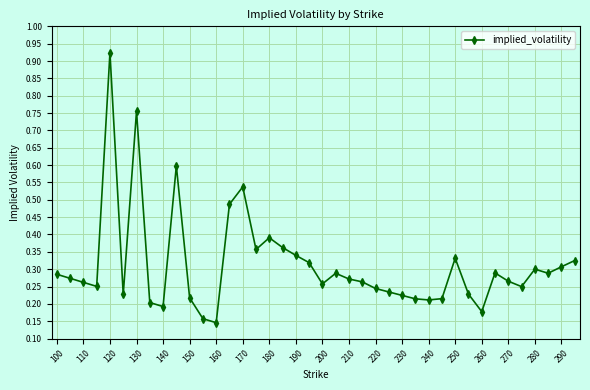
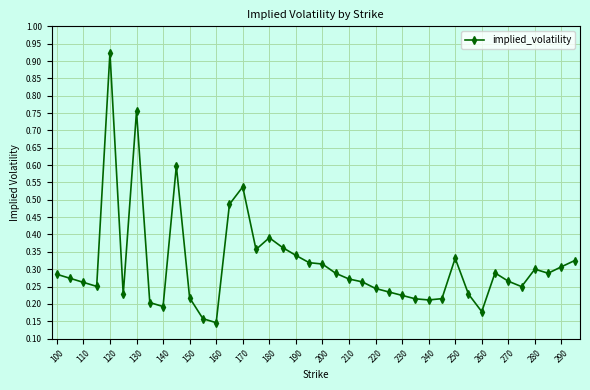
  {
    "100": 0.29,
    "110": 0.26,
    "120": 0.92,
    "130": 0.75,
    "140": 0.19,
    "150": 0.22,
    "160": 0.15,
    "170": 0.54,
    "180": 0.39,
    "190": 0.34,
-   "200": 0.26,
+   "200": 0.31,
    "210": 0.27,
    "220": 0.24,
    "230": 0.22,
    "240": 0.21,
    "250": 0.33,
    "260": 0.18,
    "270": 0.27,
    "280": 0.30,
    "290": 0.31
  }
